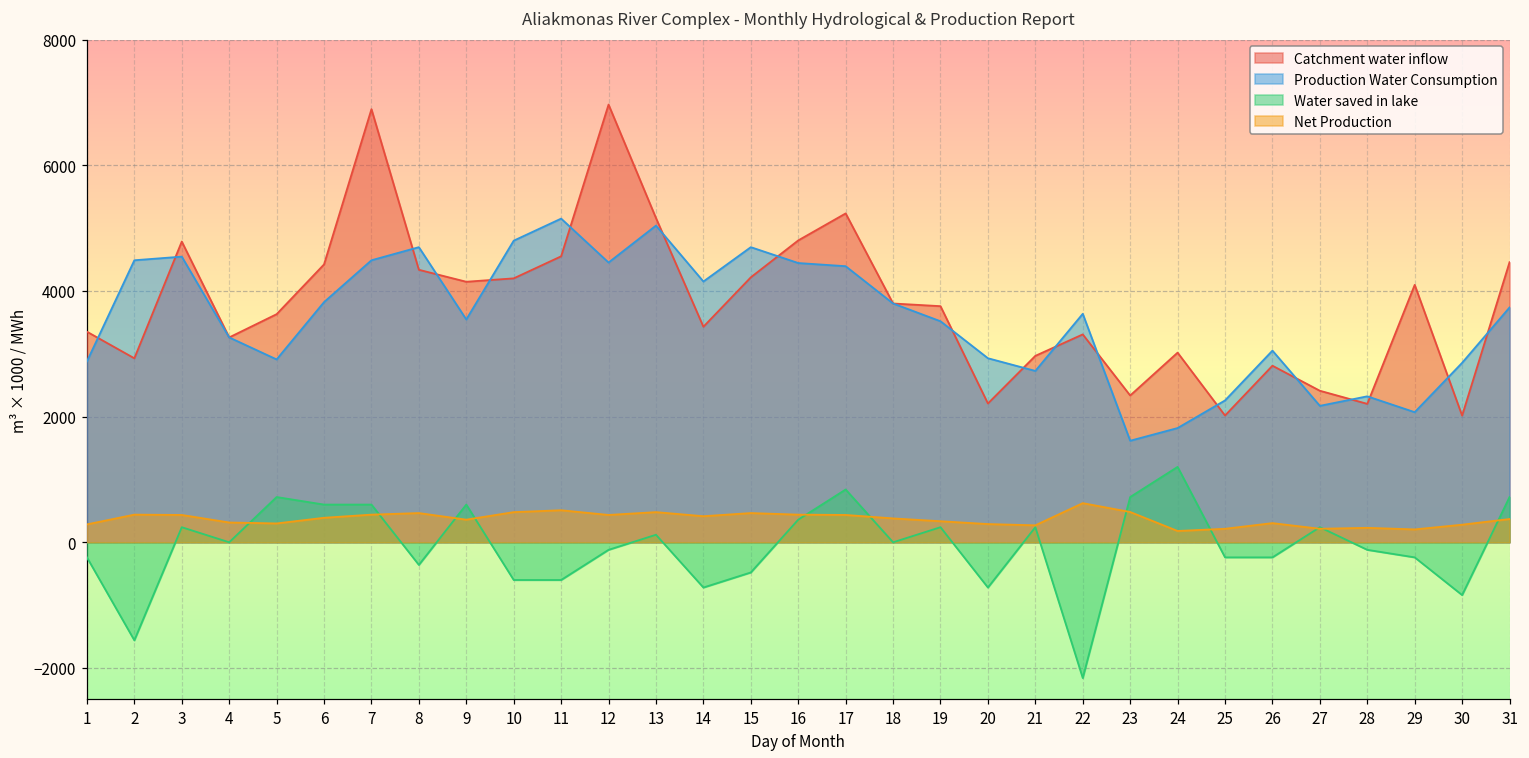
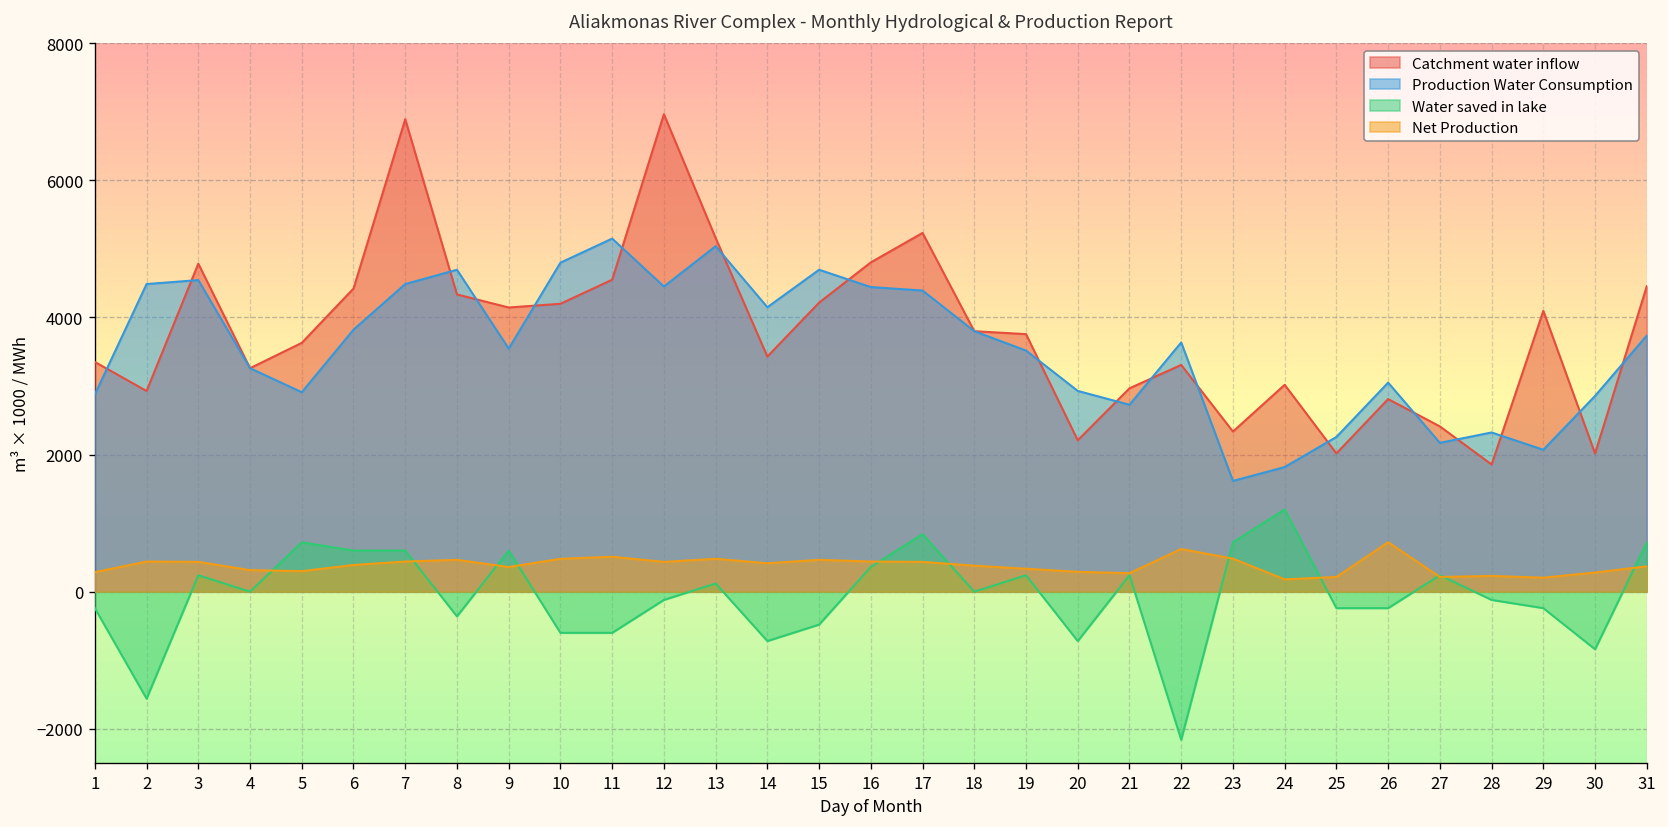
  {
    "Catchment water inflow": {
      "1": 3400,
      "2": 2900,
      "3": 4800,
      "5": 3600,
      "6": 4400,
      "7": 6900,
      "8": 4300,
      "9": 4100,
      "10": 4200,
      "11": 4600,
      "12": 7000,
      "13": 5200,
      "14": 3400,
      "15": 4200,
      "16": 4800,
      "17": 5200,
      "19": 3800,
      "20": 2200,
      "21": 3000,
      "22": 3300,
      "23": 2300,
      "24": 3000,
      "25": 2000,
      "26": 2800,
      "27": 2400,
-     "28": 2200,
+     "28": 1900,
      "29": 4100,
      "30": 2000,
      "31": 4500
    },
    "Production Water Consumption": {
      "1": 2900,
      "2": 4500,
      "3": 4500,
      "5": 2900,
      "6": 3800,
      "7": 4500,
      "8": 4700,
      "9": 3500,
      "10": 4800,
      "11": 5200,
      "12": 4500,
      "13": 5000,
      "14": 4200,
      "15": 4700,
      "16": 4400,
      "17": 4400,
      "19": 3500,
      "20": 2900,
      "21": 2700,
      "22": 3600,
      "23": 1600,
      "24": 1800,
      "25": 2300,
      "26": 3100,
      "27": 2200,
      "28": 2300,
      "29": 2100,
      "30": 2900,
      "31": 3700
    },
    "Net Production": {
      "1": 300,
      "2": 400,
      "3": 400,
      "4": 300,
      "5": 300,
      "6": 400,
      "7": 400,
      "8": 500,
      "9": 400,
      "10": 500,
      "11": 500,
      "12": 400,
      "13": 500,
      "14": 400,
      "15": 500,
      "16": 400,
      "17": 400,
      "18": 400,
      "19": 300,
      "20": 300,
      "22": 600,
      "23": 500,
      "24": 200,
      "25": 200,
-     "26": 300,
+     "26": 700,
      "28": 200,
      "29": 200,
      "30": 300,
      "31": 400
    }
  }
